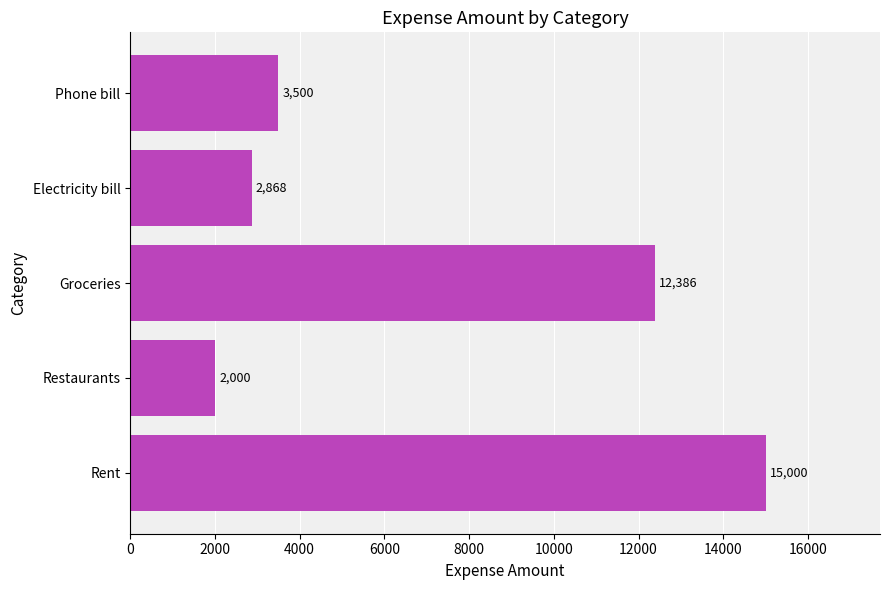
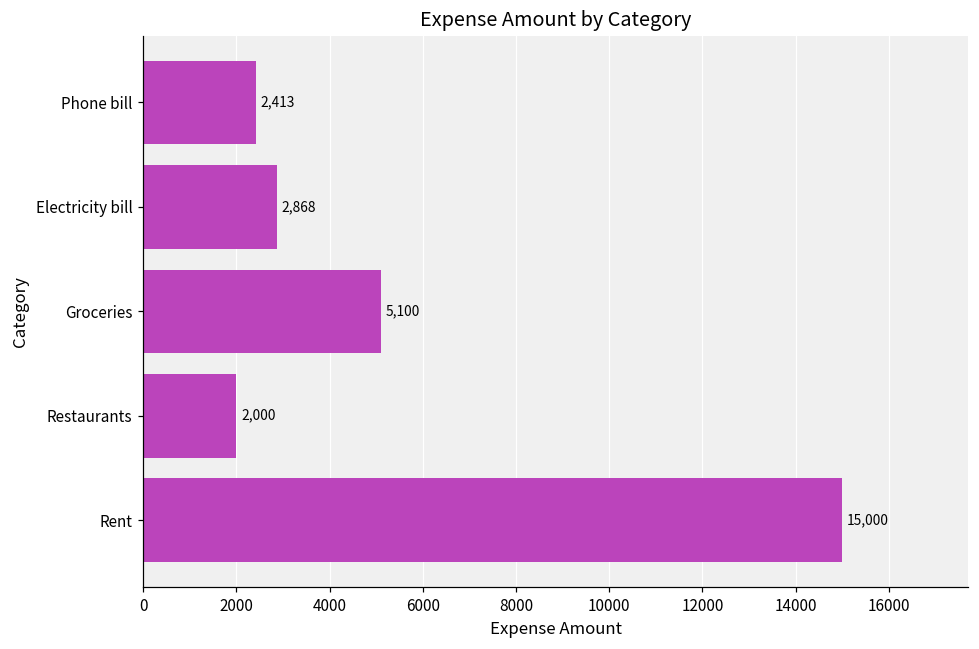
  {
-   "Phone bill": "3,500",
+   "Phone bill": "2,413",
    "Electricity bill": "2,868",
-   "Groceries": "12,386",
+   "Groceries": "5,100",
    "Restaurants": "2,000",
    "Rent": "15,000"
  }
